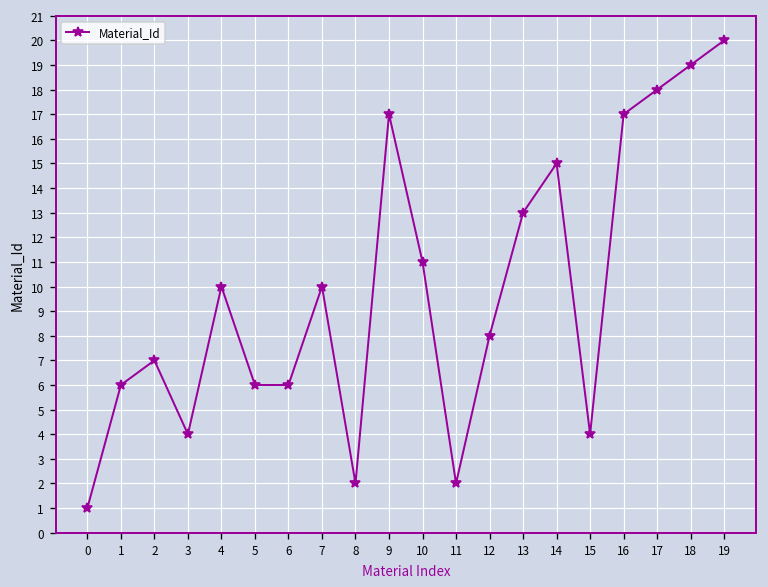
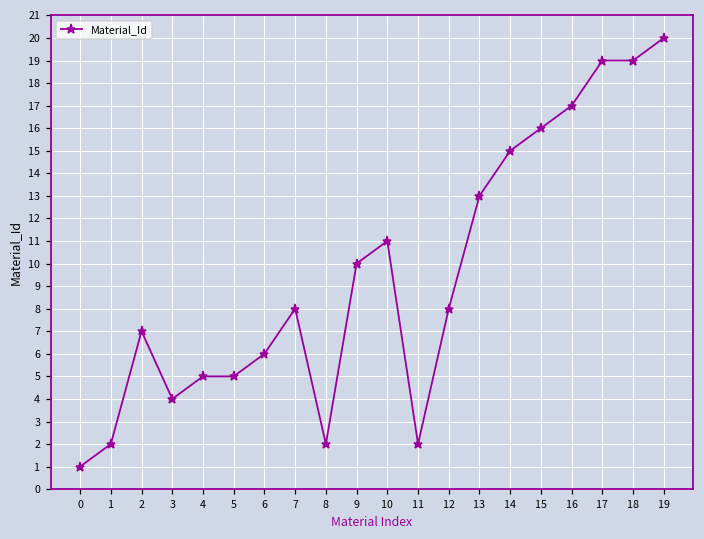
  {
    "0": 1,
-   "1": 6,
+   "1": 2,
    "2": 7,
    "3": 4,
-   "4": 10,
-   "5": 6,
+   "4": 5,
+   "5": 5,
    "6": 6,
-   "7": 10,
+   "7": 8,
    "8": 2,
-   "9": 17,
+   "9": 10,
    "10": 11,
    "11": 2,
    "12": 8,
    "13": 13,
    "14": 15,
-   "15": 4,
+   "15": 16,
    "16": 17,
-   "17": 18,
+   "17": 19,
    "18": 19,
    "19": 20
  }
